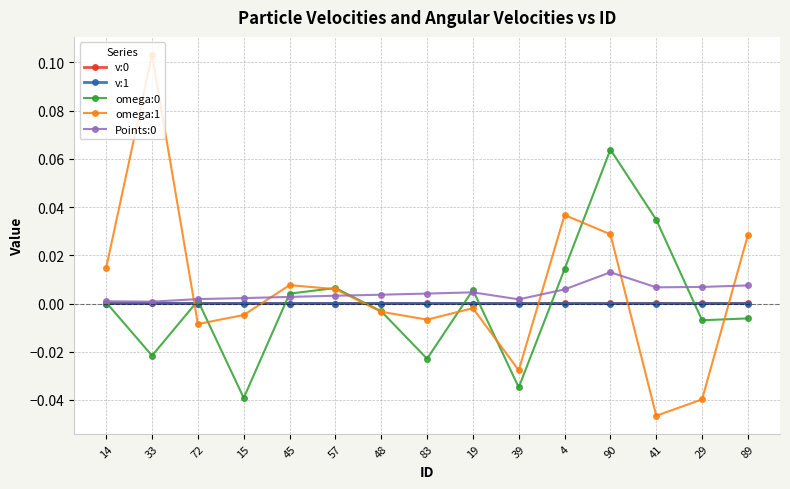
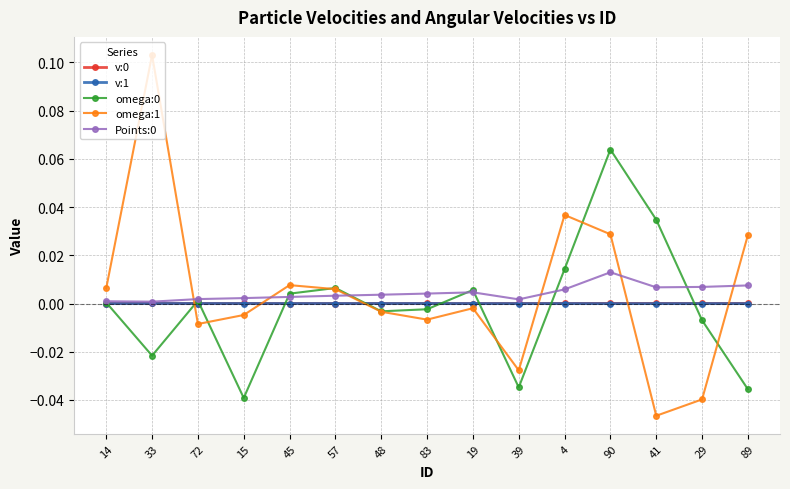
  {
    "omega:0": {
      "33": -0.022,
      "15": -0.039,
      "45": 0.004,
-     "83": -0.023,
+     "83": -0.002,
      "39": -0.035,
      "4": 0.014,
      "90": 0.064,
      "41": 0.035,
      "29": -0.007,
-     "89": -0.006
+     "89": -0.036
    },
    "omega:1": {
-     "14": 0.015,
+     "14": 0.006,
      "72": -0.008,
      "15": -0.005,
      "45": 0.008,
      "83": -0.007,
      "19": -0.002,
      "39": -0.028,
      "4": 0.037,
      "90": 0.029,
      "41": -0.047,
      "29": -0.040,
      "89": 0.028
    },
    "Points:0": {
      "15": 0.002,
      "45": 0.003,
      "57": 0.003,
      "48": 0.004,
      "83": 0.004,
      "39": 0.002,
      "4": 0.006,
      "90": 0.013,
      "41": 0.007,
      "29": 0.007,
      "89": 0.008
    }
  }
